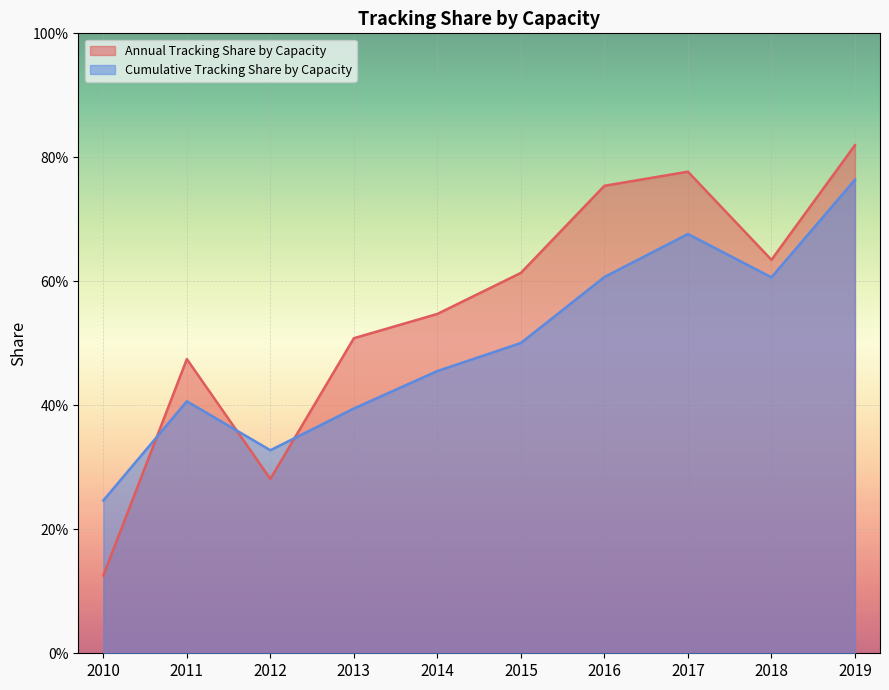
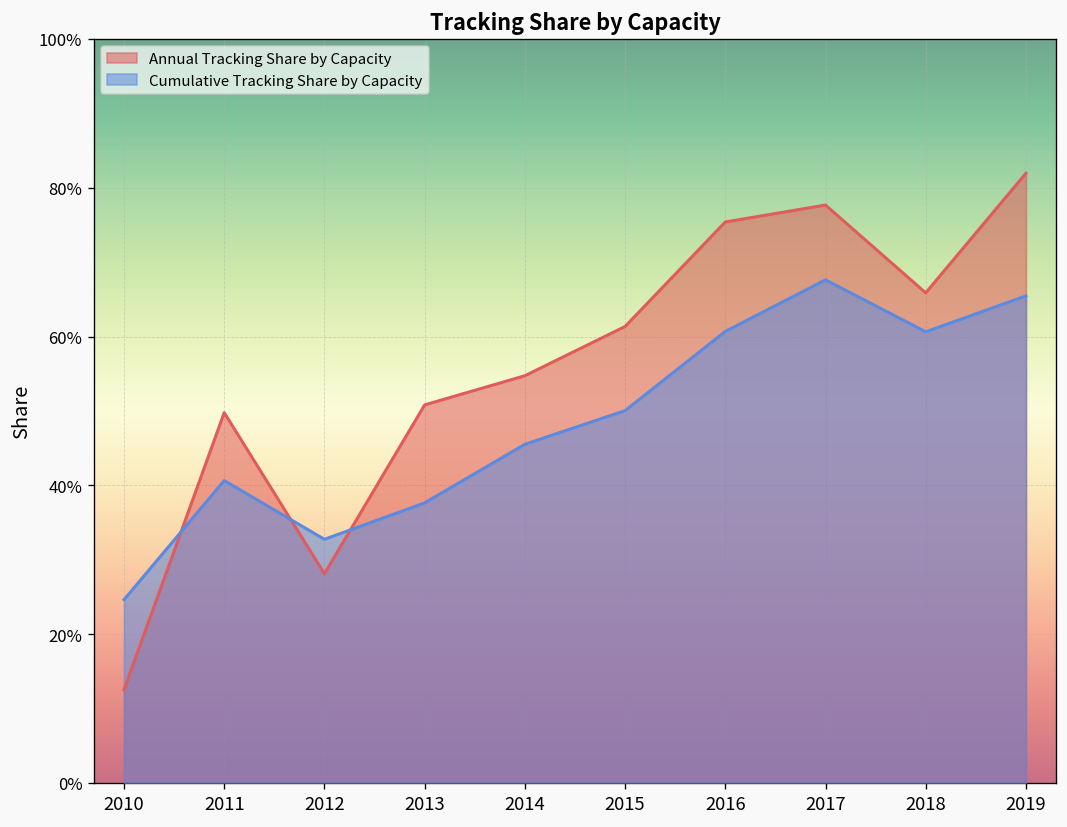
  {
    "Annual Tracking Share by Capacity": {
      "2010": "13%",
-     "2011": "47%",
+     "2011": "50%",
      "2012": "28%",
      "2013": "51%",
      "2014": "55%",
      "2015": "61%",
      "2016": "75%",
      "2017": "78%",
-     "2018": "63%",
+     "2018": "66%",
      "2019": "82%"
    },
    "Cumulative Tracking Share by Capacity": {
      "2010": "25%",
      "2011": "41%",
      "2012": "33%",
-     "2013": "39%",
+     "2013": "38%",
      "2014": "46%",
      "2015": "50%",
      "2016": "61%",
      "2017": "68%",
      "2018": "61%",
-     "2019": "76%"
+     "2019": "65%"
    }
  }
